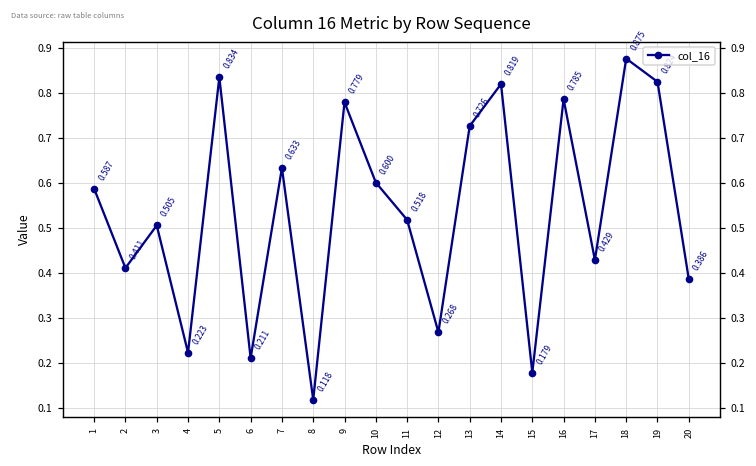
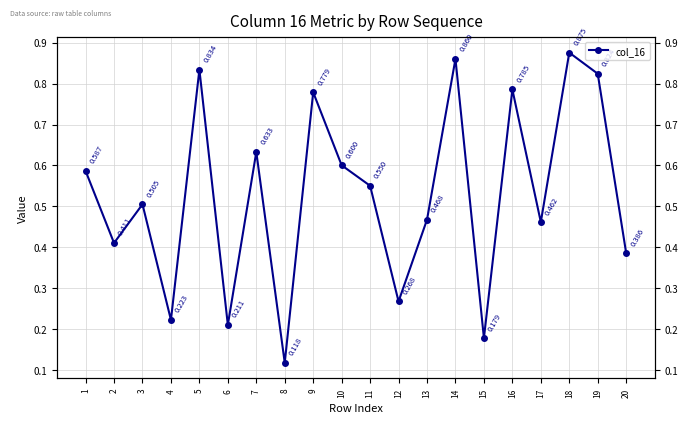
  {
    "1": 0.587,
    "2": 0.411,
    "3": 0.505,
    "4": 0.223,
    "5": 0.834,
    "6": 0.211,
    "7": 0.633,
    "8": 0.118,
    "9": 0.779,
    "10": 0.600,
-   "11": 0.518,
+   "11": 0.550,
    "12": 0.268,
-   "13": 0.726,
-   "14": 0.819,
+   "13": 0.468,
+   "14": 0.860,
    "15": 0.179,
    "16": 0.785,
-   "17": 0.429,
+   "17": 0.462,
    "20": 0.386
  }
